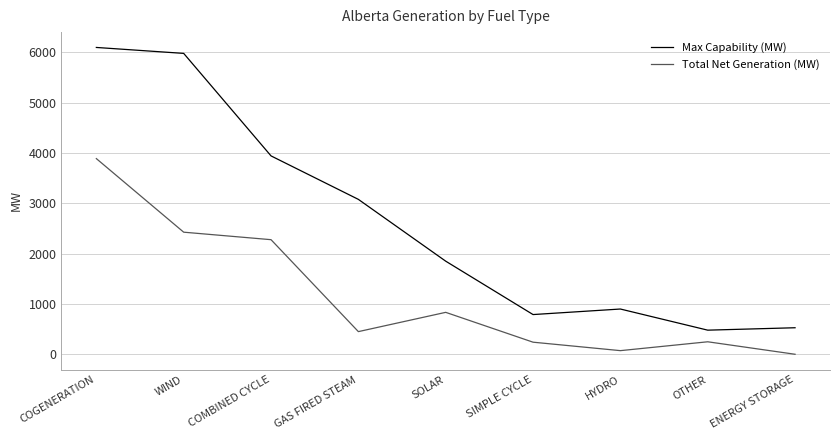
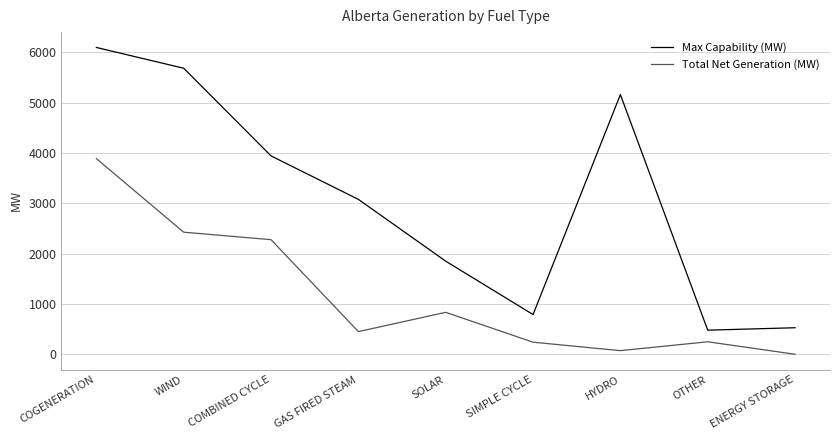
  {
    "Max Capability (MW)": {
      "COGENERATION": 6100,
-     "WIND": 6000,
+     "WIND": 5700,
      "COMBINED CYCLE": 3900,
      "GAS FIRED STEAM": 3100,
      "SOLAR": 1900,
      "SIMPLE CYCLE": 800,
-     "HYDRO": 900,
+     "HYDRO": 5200,
      "OTHER": 500,
      "ENERGY STORAGE": 500
    },
    "Total Net Generation (MW)": {
      "COGENERATION": 3900,
      "WIND": 2400,
      "COMBINED CYCLE": 2300,
      "GAS FIRED STEAM": 500,
      "SOLAR": 800,
      "SIMPLE CYCLE": 200,
      "HYDRO": 100,
      "OTHER": 200,
      "ENERGY STORAGE": 0
    }
  }
